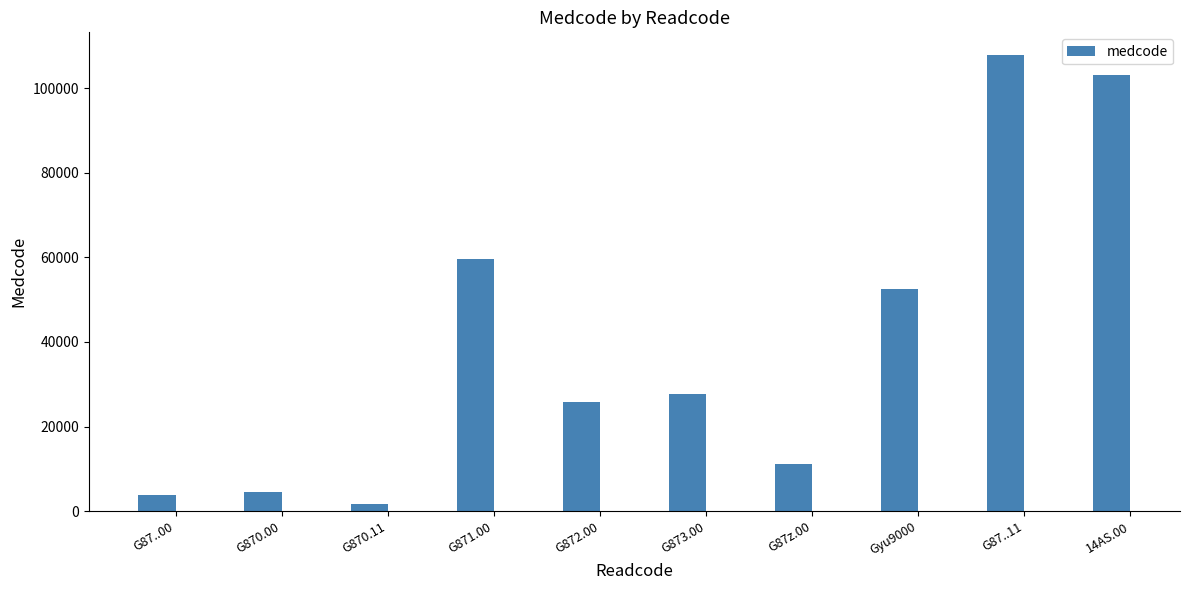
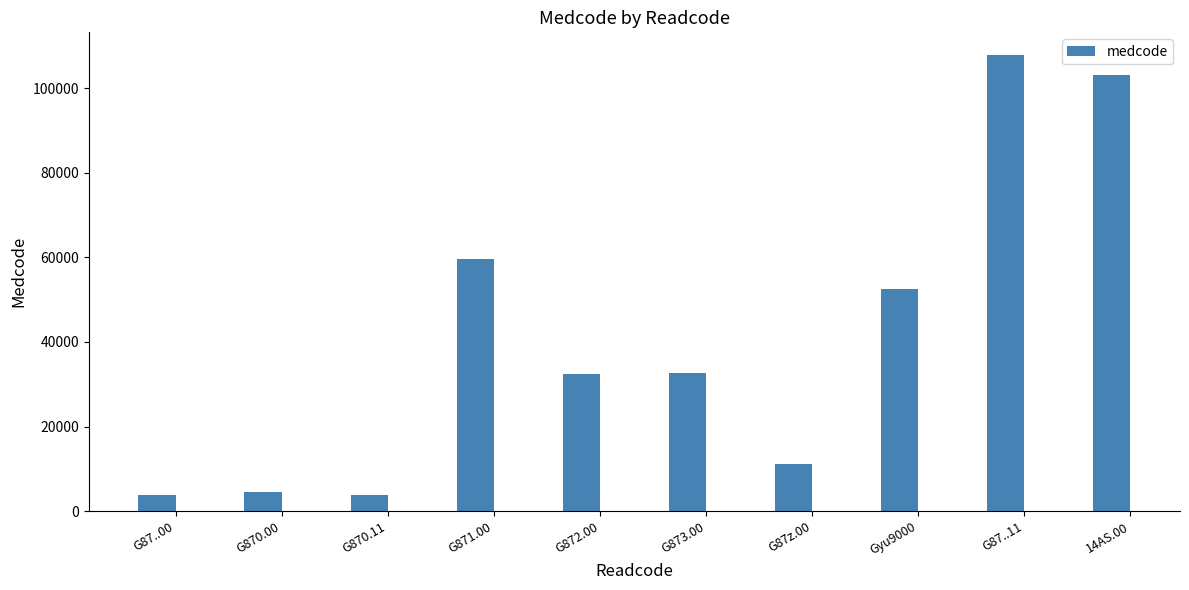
  {
    "G87..00": 4000,
    "G870.00": 4000,
-   "G870.11": 2000,
+   "G870.11": 4000,
    "G871.00": 60000,
-   "G872.00": 26000,
-   "G873.00": 28000,
+   "G872.00": 32000,
+   "G873.00": 33000,
    "G87z.00": 11000,
    "Gyu9000": 52000,
    "G87..11": 108000,
    "14AS.00": 103000
  }
